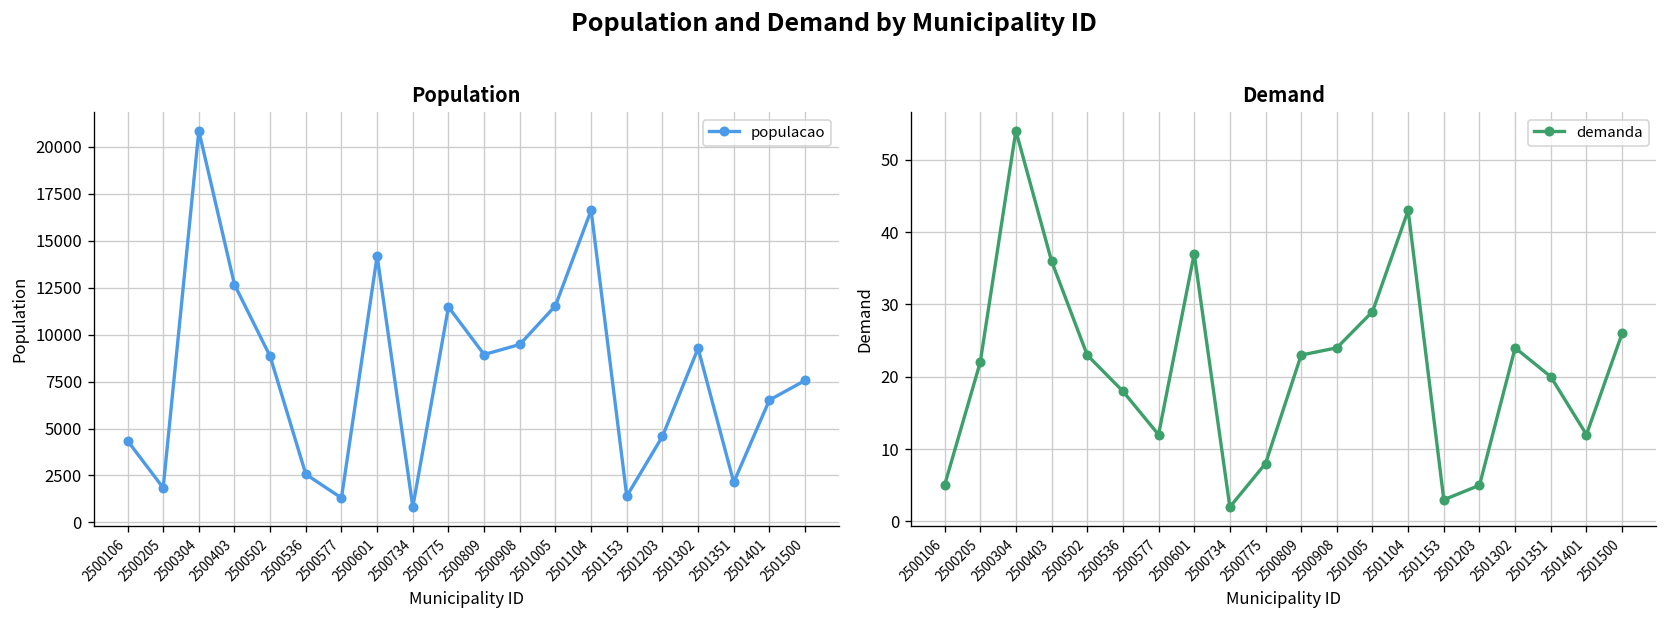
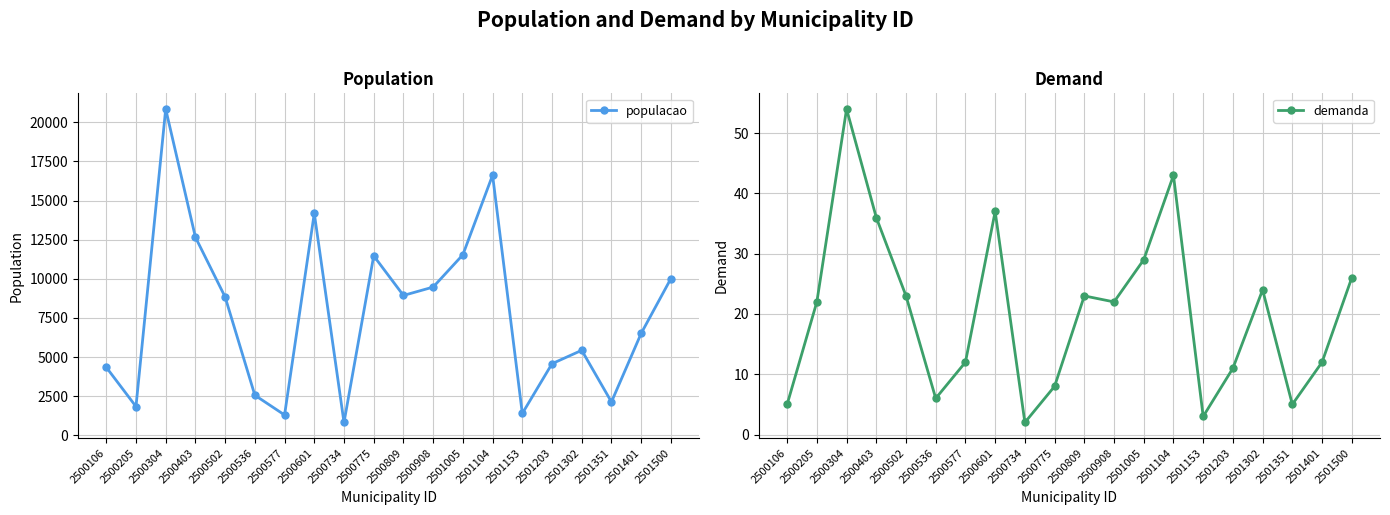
  {
    "Population": {
      "2500106": 4400,
      "2500205": 1800,
      "2500304": 20900,
      "2500403": 12700,
      "2500502": 8800,
      "2500536": 2600,
      "2500577": 1300,
      "2500601": 14200,
      "2500734": 800,
      "2500775": 11500,
      "2500809": 8900,
      "2500908": 9500,
      "2501005": 11500,
      "2501104": 16600,
      "2501153": 1400,
      "2501203": 4600,
-     "2501302": 9300,
+     "2501302": 5400,
      "2501351": 2100,
      "2501401": 6500,
-     "2501500": 7600
+     "2501500": 10000
    },
    "Demand": {
      "2500106": 5,
      "2500205": 22,
      "2500304": 54,
      "2500403": 36,
      "2500502": 23,
-     "2500536": 18,
+     "2500536": 6,
      "2500577": 12,
      "2500601": 37,
      "2500734": 2,
      "2500775": 8,
      "2500809": 23,
-     "2500908": 24,
+     "2500908": 22,
      "2501005": 29,
      "2501104": 43,
      "2501153": 3,
-     "2501203": 5,
+     "2501203": 11,
      "2501302": 24,
-     "2501351": 20,
+     "2501351": 5,
      "2501401": 12,
      "2501500": 26
    }
  }
